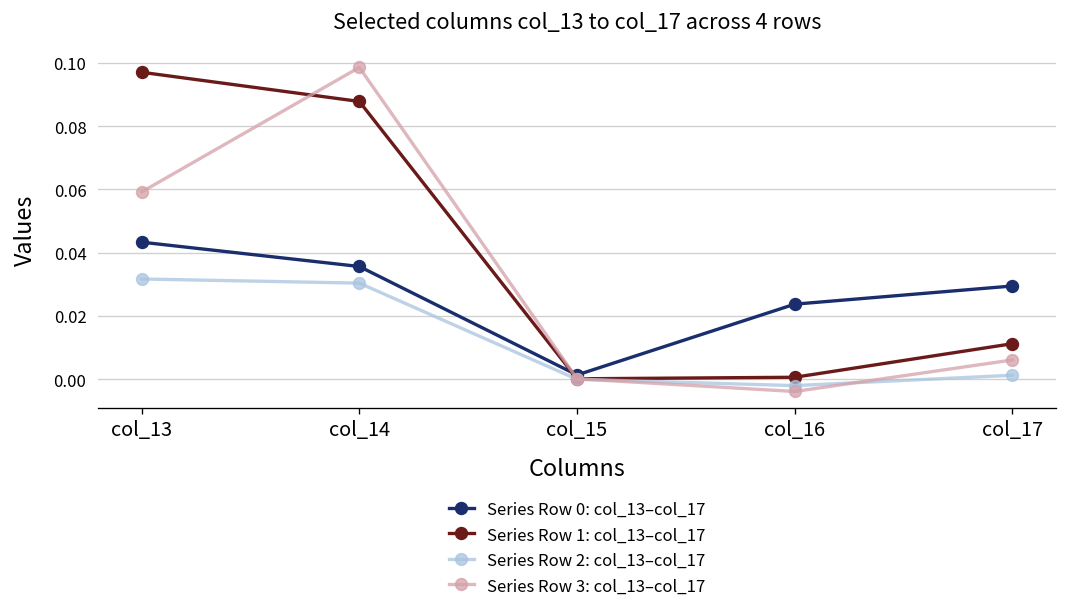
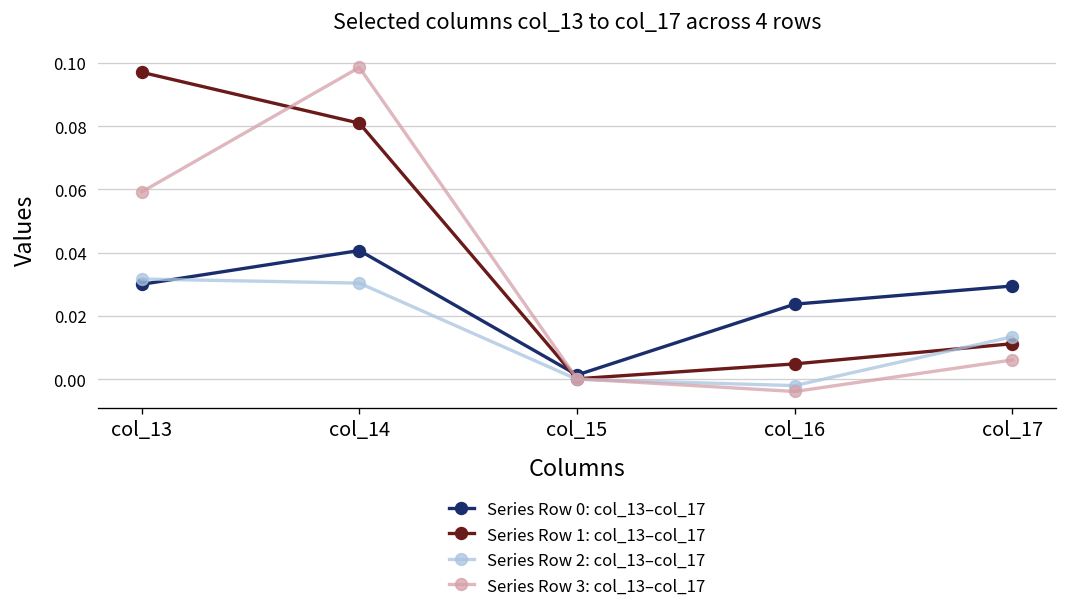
  {
    "Series Row 0: col_13–col_17": {
-     "col_13": 0.043,
-     "col_14": 0.036,
+     "col_13": 0.030,
+     "col_14": 0.041,
      "col_15": 0.001,
      "col_16": 0.024,
      "col_17": 0.029
    },
    "Series Row 1: col_13–col_17": {
      "col_13": 0.097,
-     "col_14": 0.088,
-     "col_16": 0.001,
+     "col_14": 0.081,
+     "col_16": 0.005,
      "col_17": 0.011
    },
    "Series Row 2: col_13–col_17": {
      "col_13": 0.032,
      "col_14": 0.030,
      "col_16": -0.002,
-     "col_17": 0.001
+     "col_17": 0.013
    },
    "Series Row 3: col_13–col_17": {
      "col_13": 0.059,
      "col_14": 0.099,
      "col_16": -0.004,
      "col_17": 0.006
    }
  }
